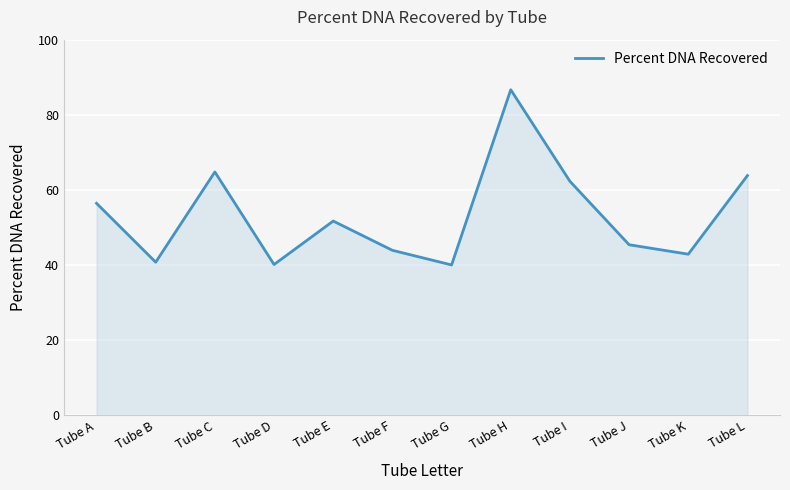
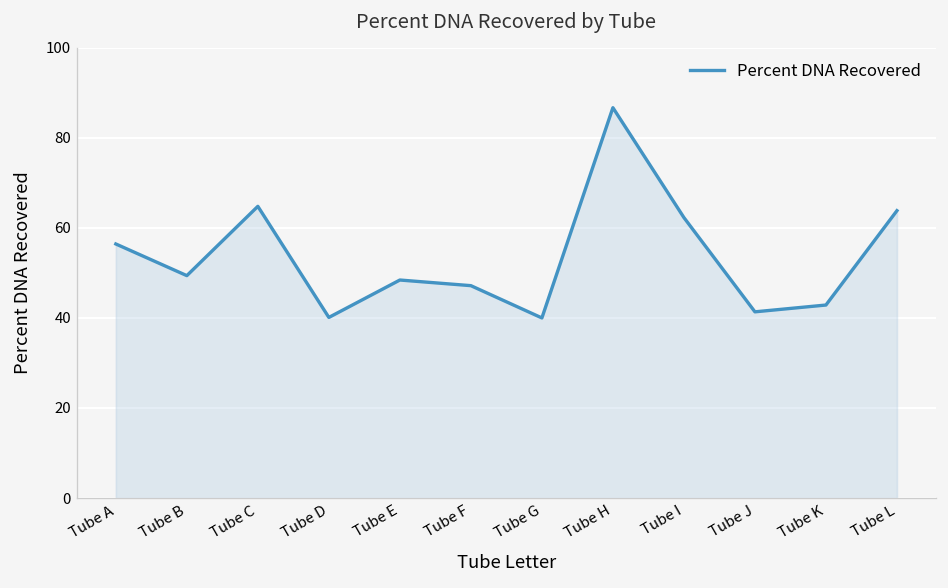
  {
    "Tube A": 56,
-   "Tube B": 41,
+   "Tube B": 49,
    "Tube C": 65,
    "Tube D": 40,
-   "Tube E": 52,
-   "Tube F": 44,
+   "Tube E": 48,
+   "Tube F": 47,
    "Tube G": 40,
    "Tube H": 87,
    "Tube I": 62,
-   "Tube J": 45,
+   "Tube J": 41,
    "Tube K": 43,
    "Tube L": 64
  }
